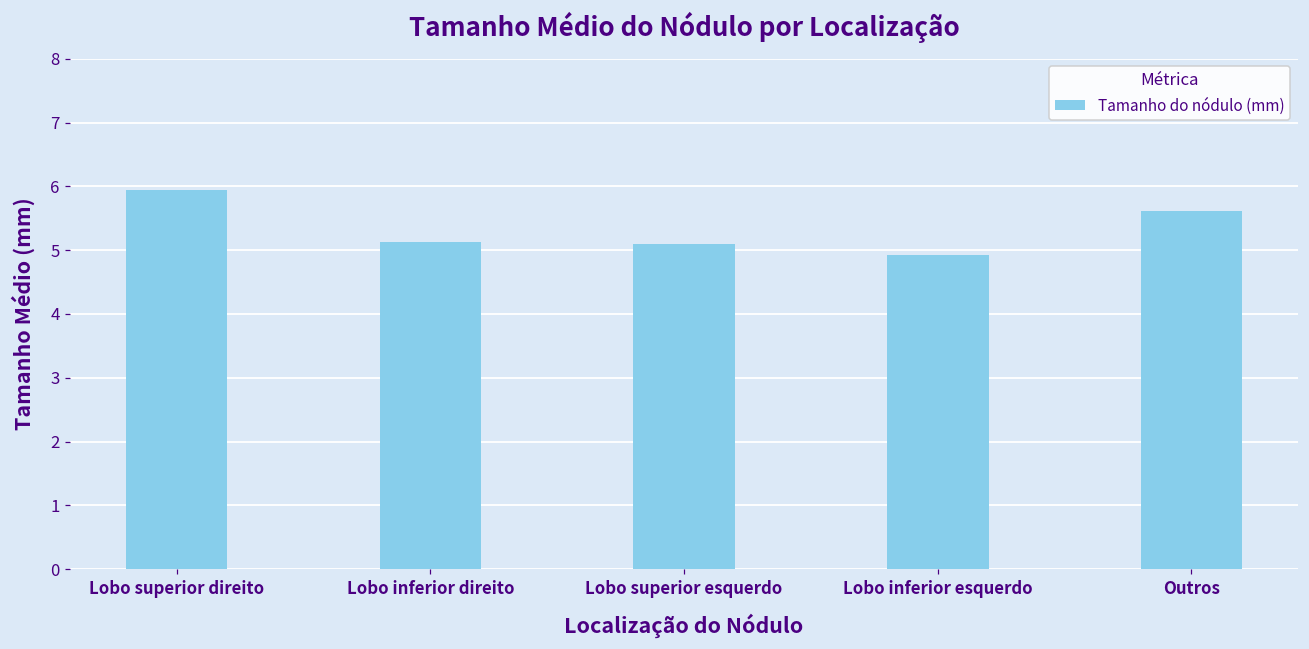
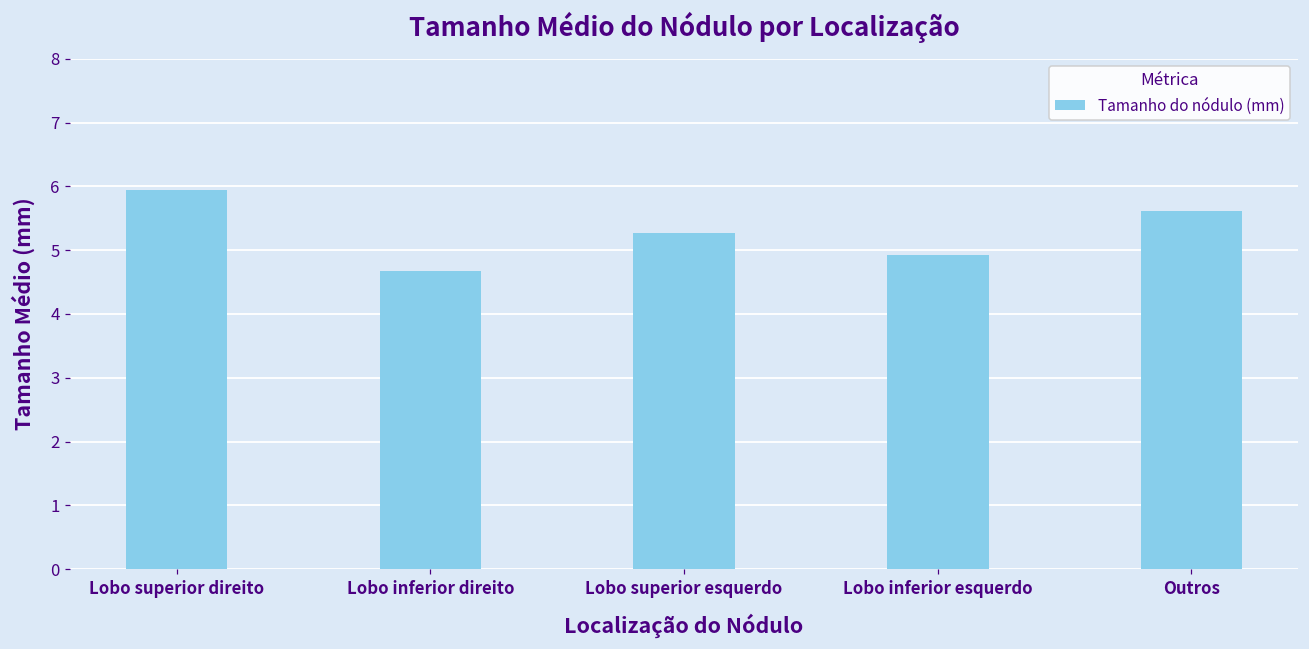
  {
    "Lobo superior direito": 5.9,
-   "Lobo inferior direito": 5.1,
-   "Lobo superior esquerdo": 5.1,
+   "Lobo inferior direito": 4.7,
+   "Lobo superior esquerdo": 5.3,
    "Lobo inferior esquerdo": 4.9,
    "Outros": 5.6
  }
